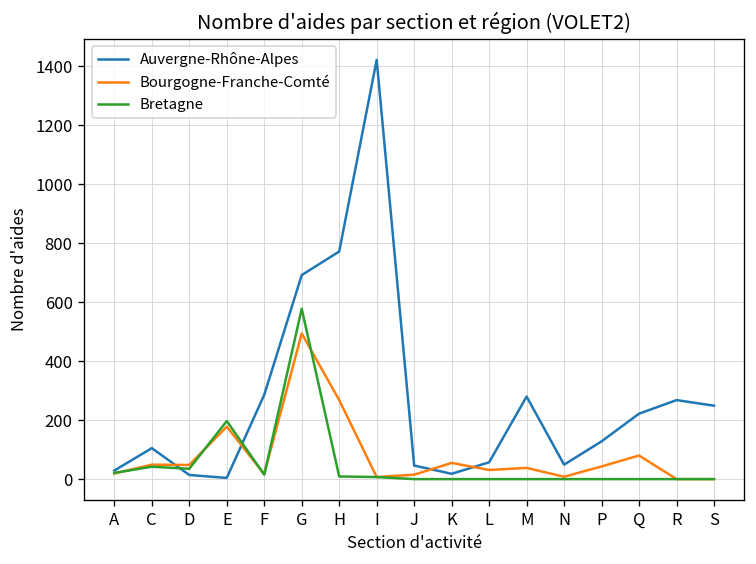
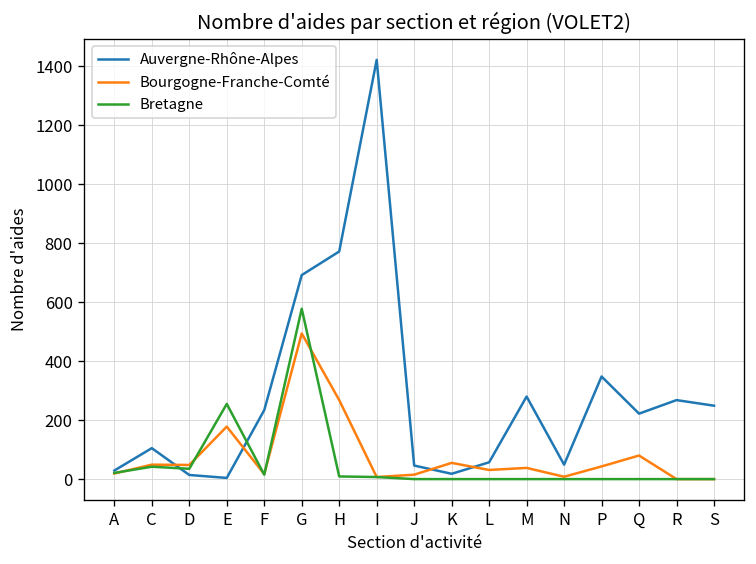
  {
    "Auvergne-Rhône-Alpes": {
      "C": 110,
      "D": 10,
      "E": 0,
-     "F": 290,
+     "F": 230,
      "G": 690,
      "H": 770,
      "I": 1420,
      "J": 50,
      "K": 20,
      "L": 60,
      "M": 280,
      "N": 50,
-     "P": 130,
+     "P": 350,
      "Q": 220,
      "R": 270,
      "S": 250
    },
    "Bourgogne-Franche-Comté": {
      "D": 50,
      "E": 180,
      "G": 490,
      "H": 270,
      "J": 20,
      "K": 60,
      "L": 30,
      "M": 40,
      "P": 40,
      "Q": 80
    },
    "Bretagne": {
      "D": 40,
-     "E": 200,
+     "E": 260,
      "G": 580,
      "H": 10,
      "J": 0,
      "K": 0,
      "L": 0,
      "M": 0,
      "P": 0,
      "Q": 0
    }
  }
